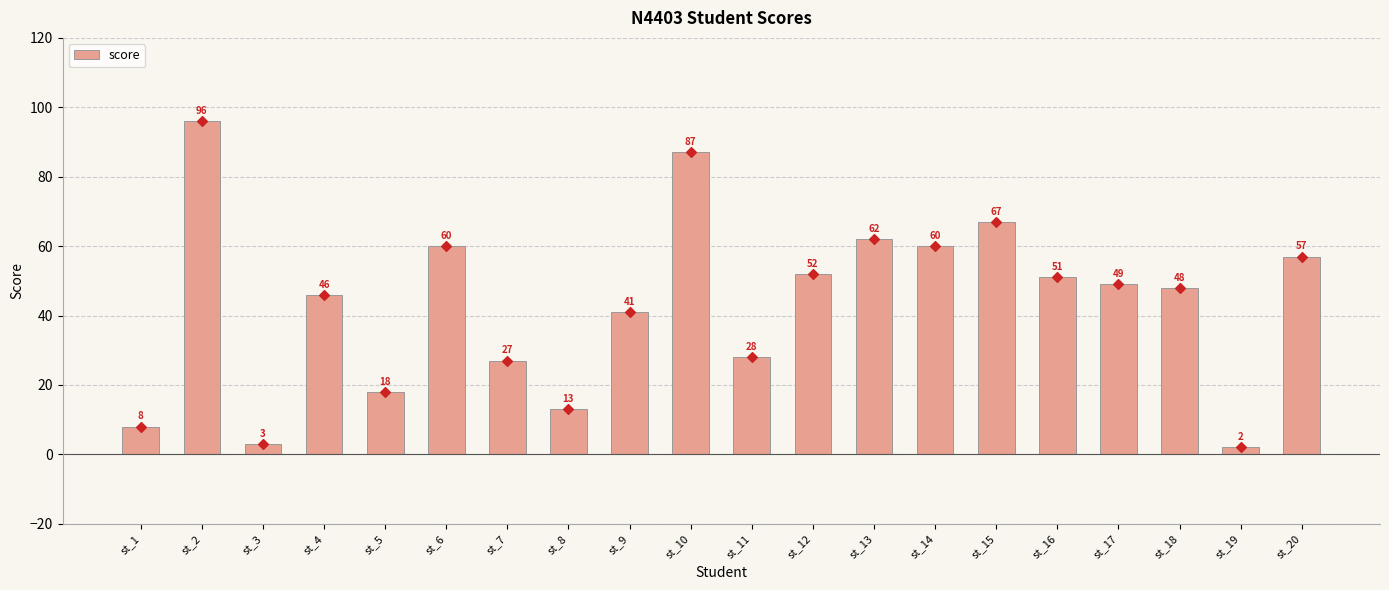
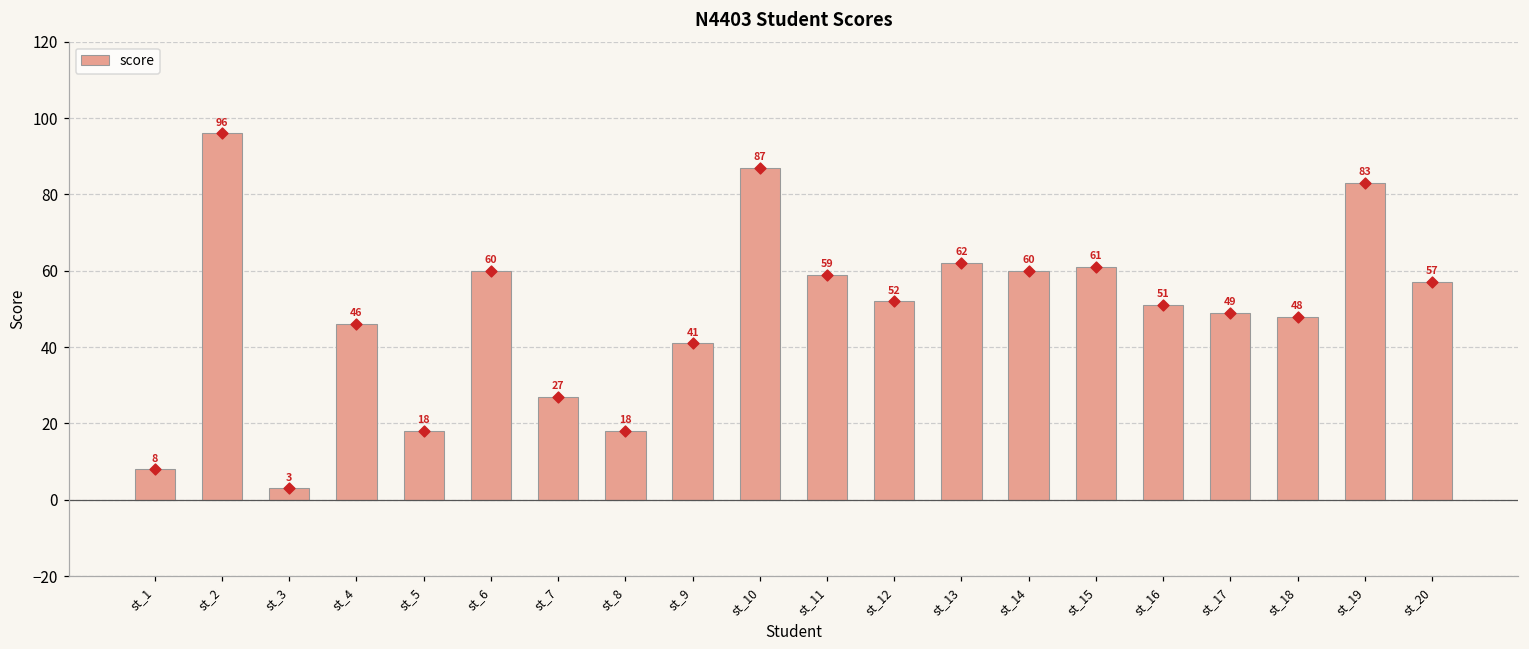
  {
    "st_1": 8,
    "st_2": 96,
    "st_3": 3,
    "st_4": 46,
    "st_5": 18,
    "st_6": 60,
    "st_7": 27,
-   "st_8": 13,
+   "st_8": 18,
    "st_9": 41,
    "st_10": 87,
-   "st_11": 28,
+   "st_11": 59,
    "st_12": 52,
    "st_13": 62,
    "st_14": 60,
-   "st_15": 67,
+   "st_15": 61,
    "st_16": 51,
    "st_17": 49,
    "st_18": 48,
-   "st_19": 2,
+   "st_19": 83,
    "st_20": 57
  }
